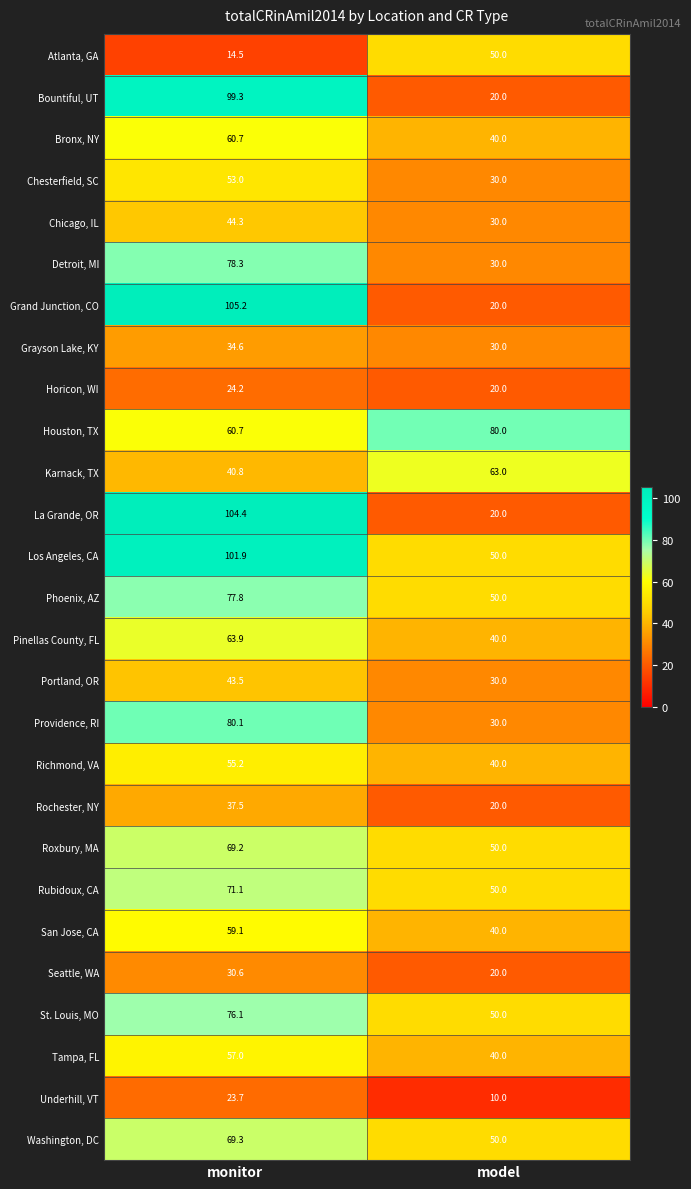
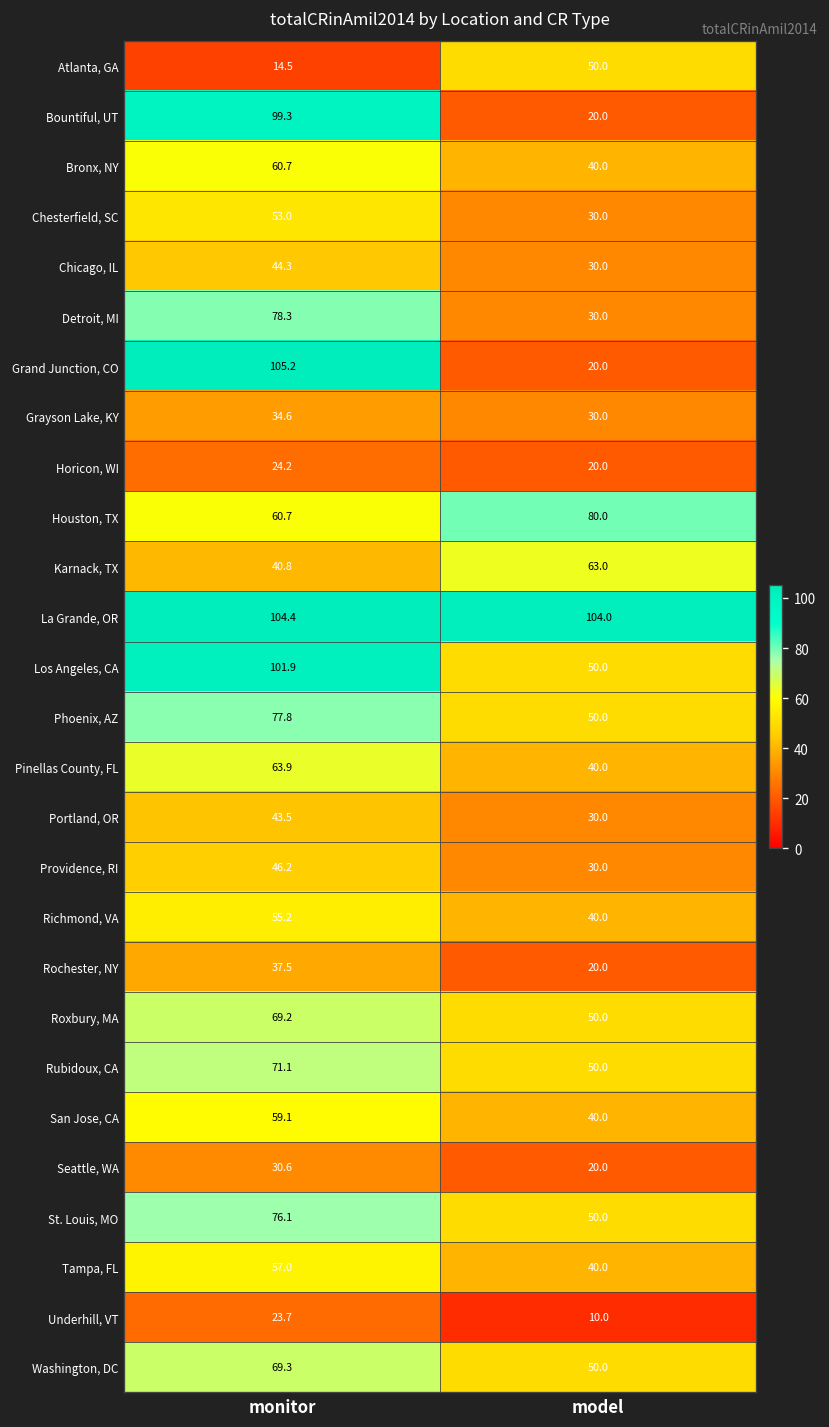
  {
    "Atlanta, GA": {
      "monitor": 14.5,
      "model": 50.0
    },
    "Bountiful, UT": {
      "monitor": 99.3,
      "model": 20.0
    },
    "Bronx, NY": {
      "monitor": 60.7,
      "model": 40.0
    },
    "Chesterfield, SC": {
      "monitor": 53.0,
      "model": 30.0
    },
    "Chicago, IL": {
      "monitor": 44.3,
      "model": 30.0
    },
    "Detroit, MI": {
      "monitor": 78.3,
      "model": 30.0
    },
    "Grand Junction, CO": {
      "monitor": 105.2,
      "model": 20.0
    },
    "Grayson Lake, KY": {
      "monitor": 34.6,
      "model": 30.0
    },
    "Horicon, WI": {
      "monitor": 24.2,
      "model": 20.0
    },
    "Houston, TX": {
      "monitor": 60.7,
      "model": 80.0
    },
    "Karnack, TX": {
      "monitor": 40.8,
      "model": 63.0
    },
    "La Grande, OR": {
      "monitor": 104.4,
-     "model": 20.0
+     "model": 104.0
    },
    "Los Angeles, CA": {
      "monitor": 101.9,
      "model": 50.0
    },
    "Phoenix, AZ": {
      "monitor": 77.8,
      "model": 50.0
    },
    "Pinellas County, FL": {
      "monitor": 63.9,
      "model": 40.0
    },
    "Portland, OR": {
      "monitor": 43.5,
      "model": 30.0
    },
    "Providence, RI": {
-     "monitor": 80.1,
+     "monitor": 46.2,
      "model": 30.0
    },
    "Richmond, VA": {
      "monitor": 55.2,
      "model": 40.0
    },
    "Rochester, NY": {
      "monitor": 37.5,
      "model": 20.0
    },
    "Roxbury, MA": {
      "monitor": 69.2,
      "model": 50.0
    },
    "Rubidoux, CA": {
      "monitor": 71.1,
      "model": 50.0
    },
    "San Jose, CA": {
      "monitor": 59.1,
      "model": 40.0
    },
    "Seattle, WA": {
      "monitor": 30.6,
      "model": 20.0
    },
    "St. Louis, MO": {
      "monitor": 76.1,
      "model": 50.0
    },
    "Tampa, FL": {
      "monitor": 57.0,
      "model": 40.0
    },
    "Underhill, VT": {
      "monitor": 23.7,
      "model": 10.0
    },
    "Washington, DC": {
      "monitor": 69.3,
      "model": 50.0
    }
  }
